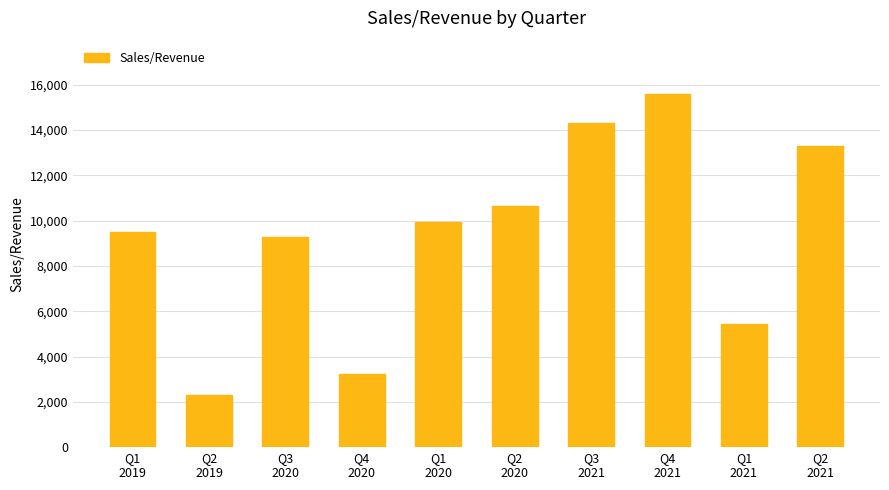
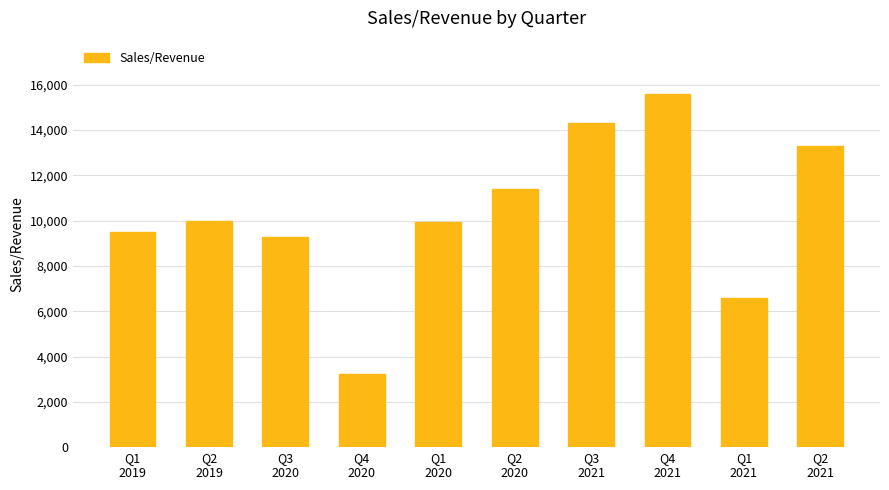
  {
    "Q1 2019": "9,500",
-   "Q2 2019": "2,300",
+   "Q2 2019": "10,000",
    "Q3 2020": "9,300",
    "Q4 2020": "3,200",
    "Q1 2020": "10,000",
-   "Q2 2020": "10,600",
+   "Q2 2020": "11,400",
    "Q3 2021": "14,300",
    "Q4 2021": "15,600",
-   "Q1 2021": "5,500",
+   "Q1 2021": "6,600",
    "Q2 2021": "13,300"
  }
